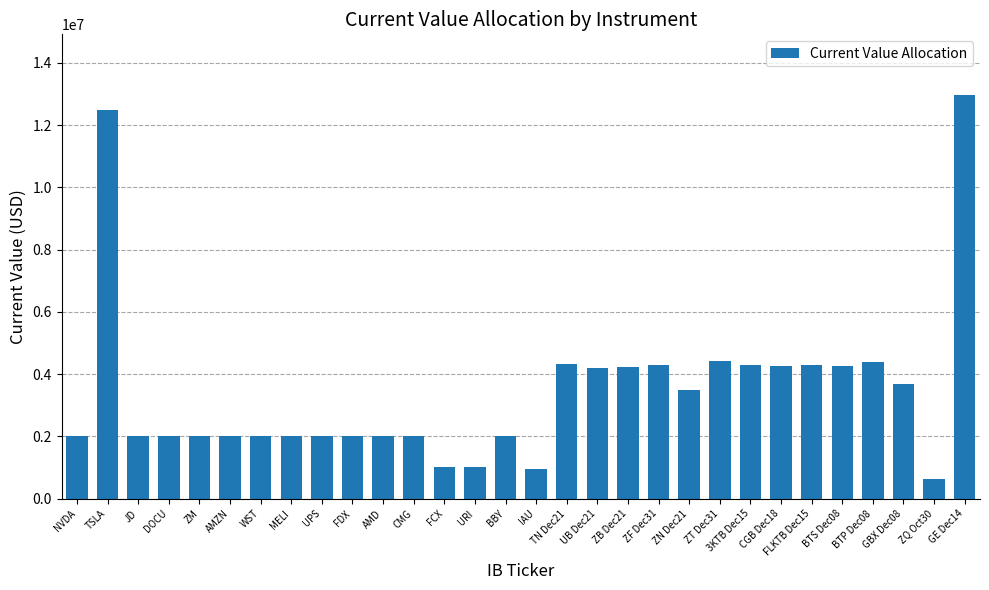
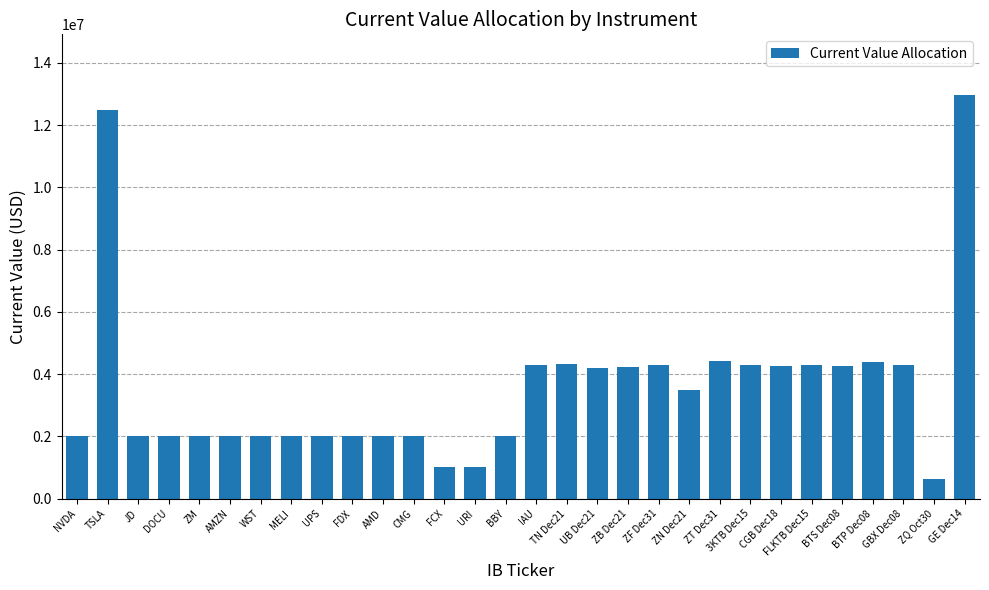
  {
    "NVDA": 2000000,
    "TSLA": 12500000,
    "JD": 2000000,
    "DOCU": 2000000,
    "ZM": 2000000,
    "AMZN": 2000000,
    "WST": 2000000,
    "MELI": 2000000,
    "UPS": 2000000,
    "FDX": 2000000,
    "AMD": 2000000,
    "CMG": 2000000,
    "FCX": 1000000,
    "URI": 1000000,
    "BBY": 2000000,
-   "IAU": 1000000,
+   "IAU": 4300000,
    "TN Dec21": 4300000,
    "UB Dec21": 4200000,
    "ZB Dec21": 4200000,
    "ZF Dec31": 4300000,
    "ZN Dec21": 3500000,
    "ZT Dec31": 4400000,
    "3KTB Dec15": 4300000,
    "CGB Dec18": 4300000,
    "FLKTB Dec15": 4300000,
    "BTS Dec08": 4300000,
    "BTP Dec08": 4400000,
-   "GBX Dec08": 3700000,
+   "GBX Dec08": 4300000,
    "ZQ Oct30": 600000,
    "GE Dec14": 13000000
  }
